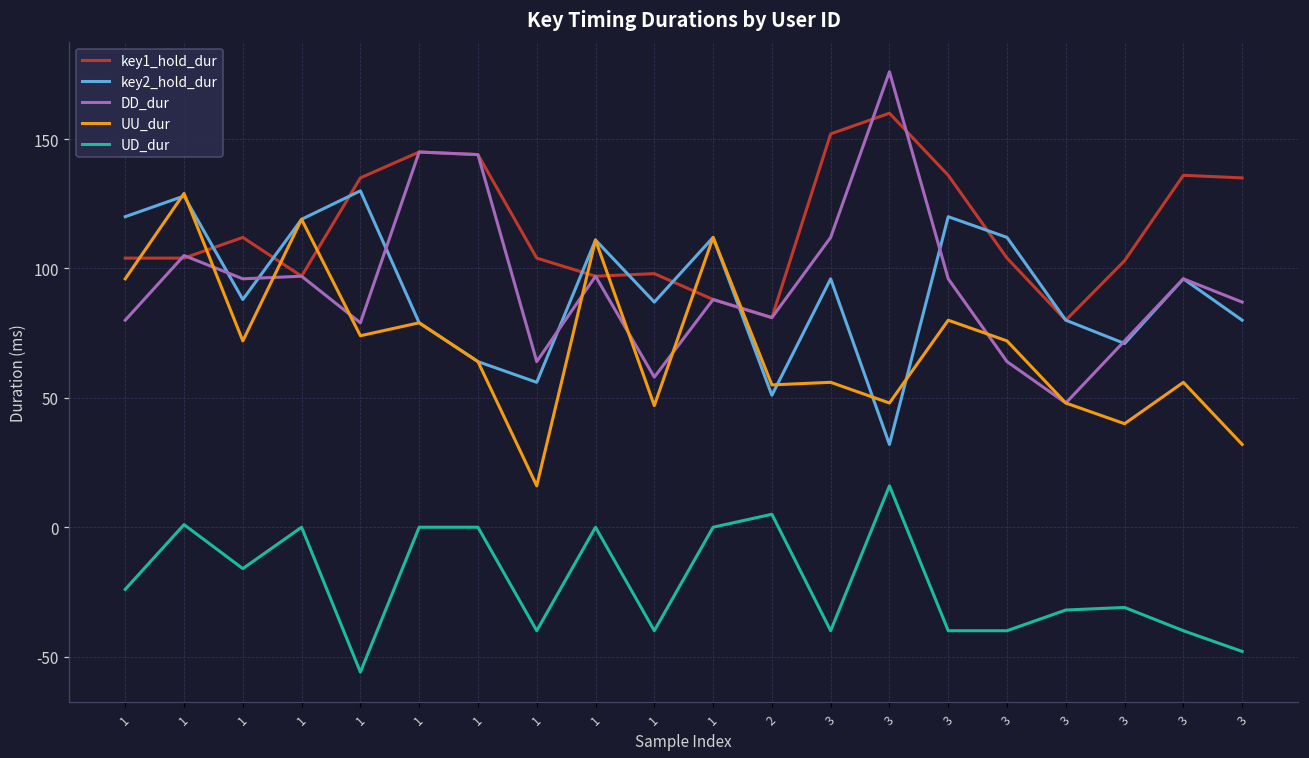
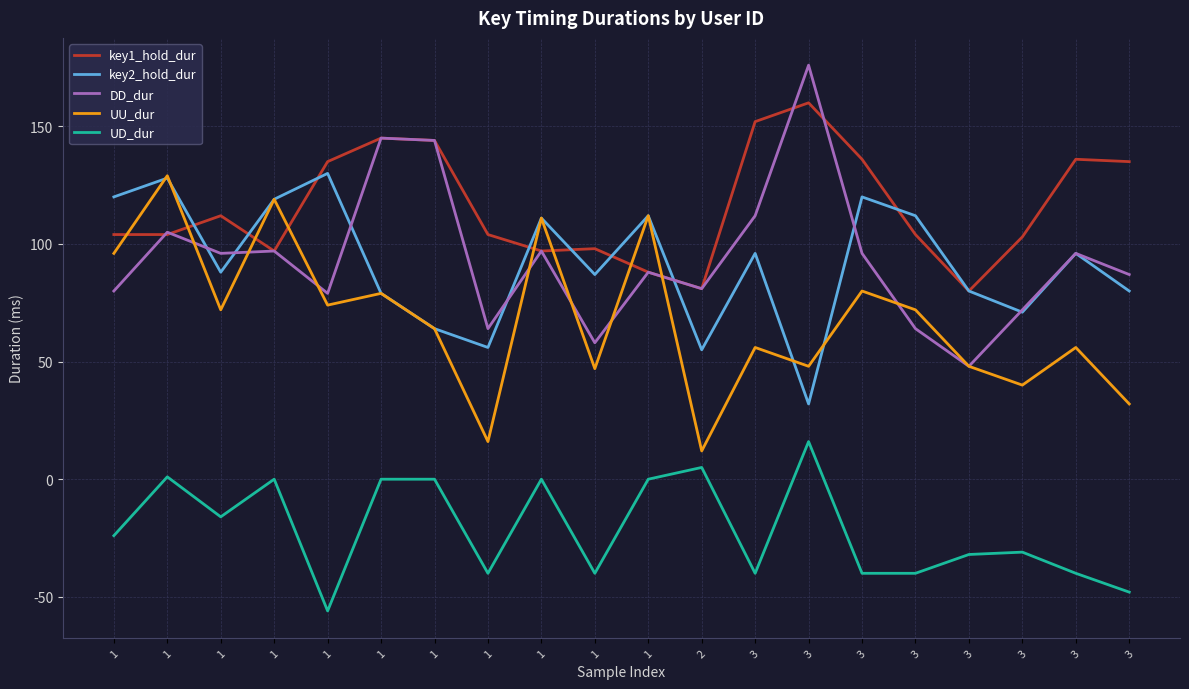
  {
    "key2_hold_dur": {
-     "2": 51
+     "2": 55
    },
    "UU_dur": {
-     "2": 55
+     "2": 12
    },
    "UD_dur": {
      "2": 5
    }
  }
